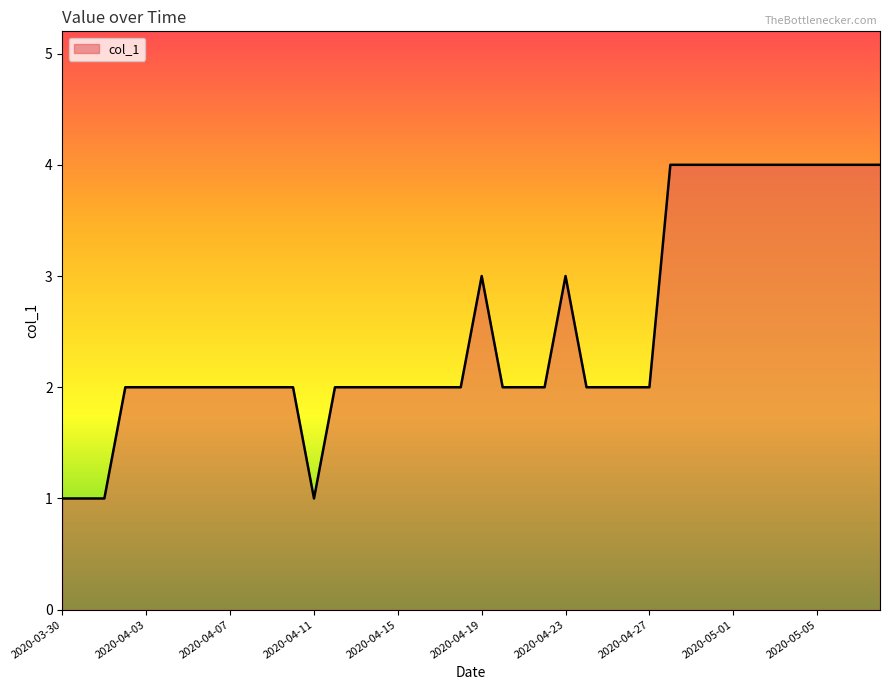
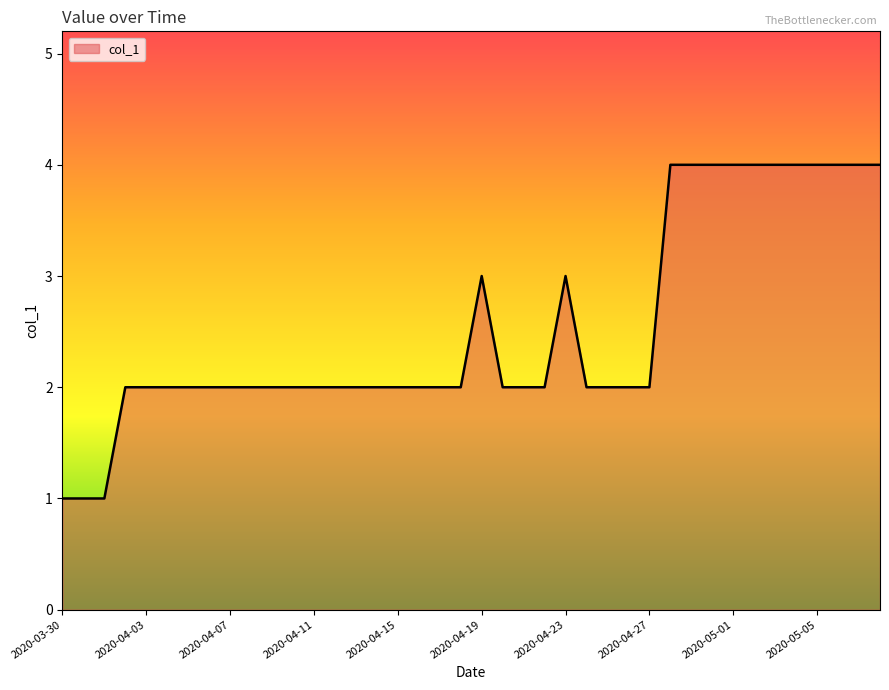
  {
    "2020-03-30": 1,
    "2020-04-03": 2,
    "2020-04-07": 2,
-   "2020-04-11": 1,
+   "2020-04-11": 2,
    "2020-04-15": 2,
    "2020-04-19": 3,
    "2020-04-23": 3,
    "2020-04-27": 2,
    "2020-05-01": 4,
    "2020-05-05": 4
  }
